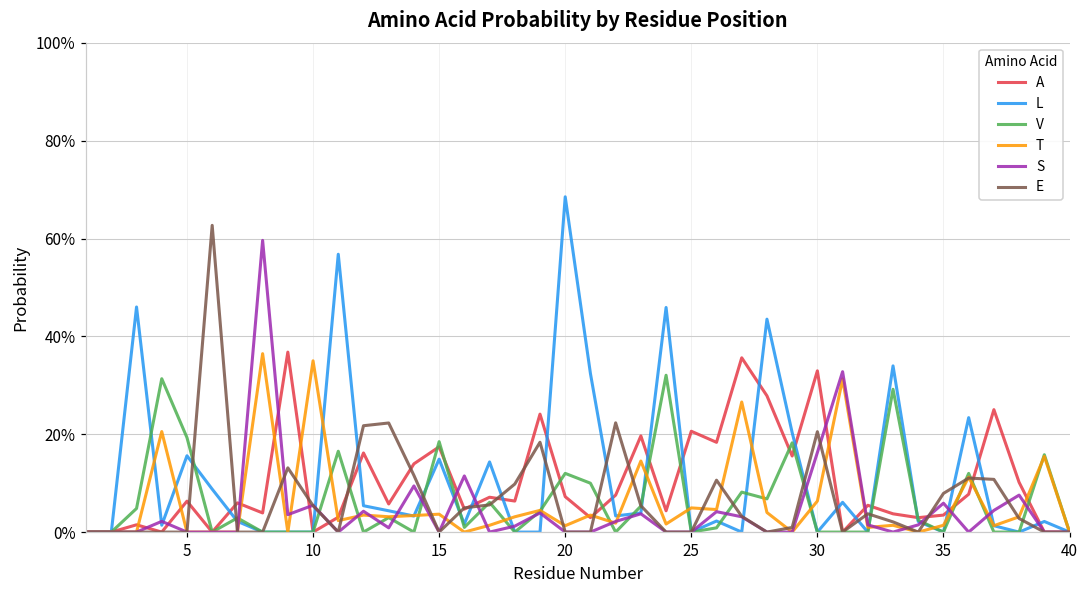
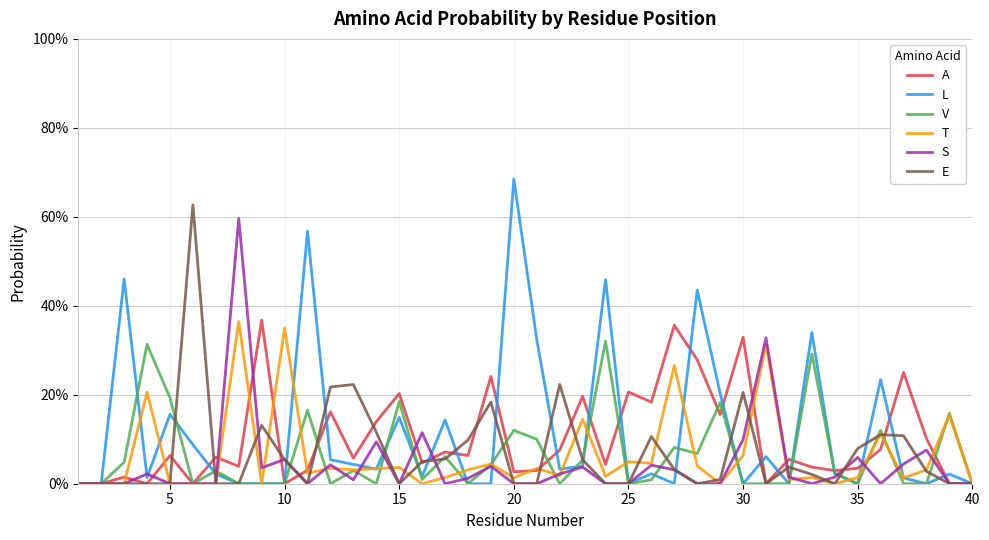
  {
    "A": {
      "5": "6%",
-     "15": "17%",
-     "20": "7%",
+     "15": "20%",
+     "20": "3%",
      "25": "21%",
      "30": "33%",
      "35": "3%"
    },
    "L": {
      "5": "16%",
      "15": "15%",
      "20": "69%"
    },
    "V": {
      "5": "19%",
      "15": "18%",
      "20": "12%"
    },
    "T": {
      "10": "35%",
      "15": "4%",
      "20": "1%",
      "25": "5%",
      "30": "6%",
      "35": "1%"
    },
    "S": {
-     "30": "16%",
+     "30": "10%",
      "35": "6%"
    },
    "E": {
      "30": "21%",
      "35": "8%"
    }
  }
